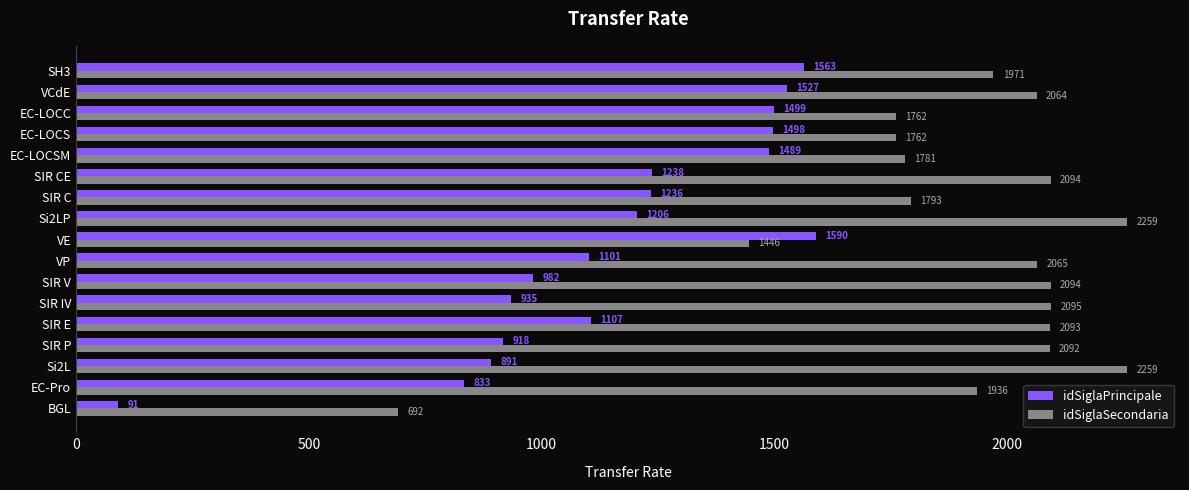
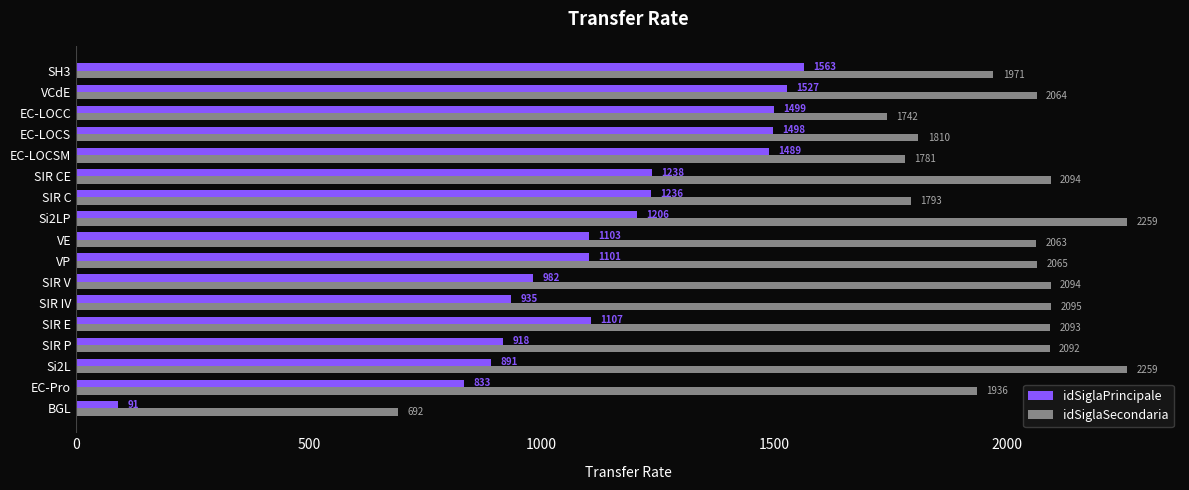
  {
    "idSiglaPrincipale": {
      "SH3": 1563,
      "VCdE": 1527,
      "EC-LOCC": 1499,
      "EC-LOCS": 1498,
      "EC-LOCSM": 1489,
      "SIR CE": 1238,
      "SIR C": 1236,
      "Si2LP": 1206,
-     "VE": 1590,
+     "VE": 1103,
      "VP": 1101,
      "SIR V": 982,
      "SIR IV": 935,
      "SIR E": 1107,
      "SIR P": 918,
      "Si2L": 891,
      "EC-Pro": 833,
      "BGL": 91
    },
    "idSiglaSecondaria": {
      "SH3": 1971,
      "VCdE": 2064,
-     "EC-LOCC": 1762,
-     "EC-LOCS": 1762,
+     "EC-LOCC": 1742,
+     "EC-LOCS": 1810,
      "EC-LOCSM": 1781,
      "SIR CE": 2094,
      "SIR C": 1793,
      "Si2LP": 2259,
-     "VE": 1446,
+     "VE": 2063,
      "VP": 2065,
      "SIR V": 2094,
      "SIR IV": 2095,
      "SIR E": 2093,
      "SIR P": 2092,
      "Si2L": 2259,
      "EC-Pro": 1936,
      "BGL": 692
    }
  }
